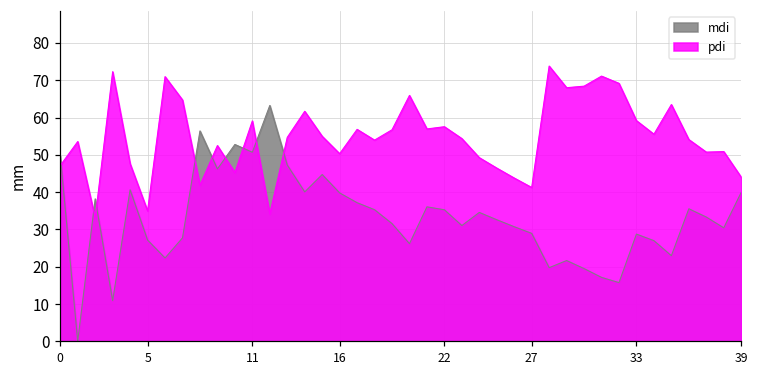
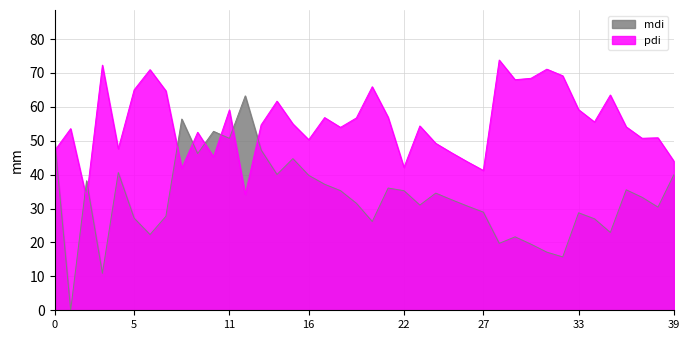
  {
    "mdi": {
      "0": 50,
      "5": 27,
      "11": 51,
      "16": 40,
      "22": 35,
      "27": 29,
      "33": 29,
      "39": 40
    },
    "pdi": {
      "0": 47,
-     "5": 35,
+     "5": 65,
      "11": 59,
      "16": 50,
-     "22": 58,
+     "22": 42,
      "27": 41,
      "33": 59,
      "39": 44
    }
  }
